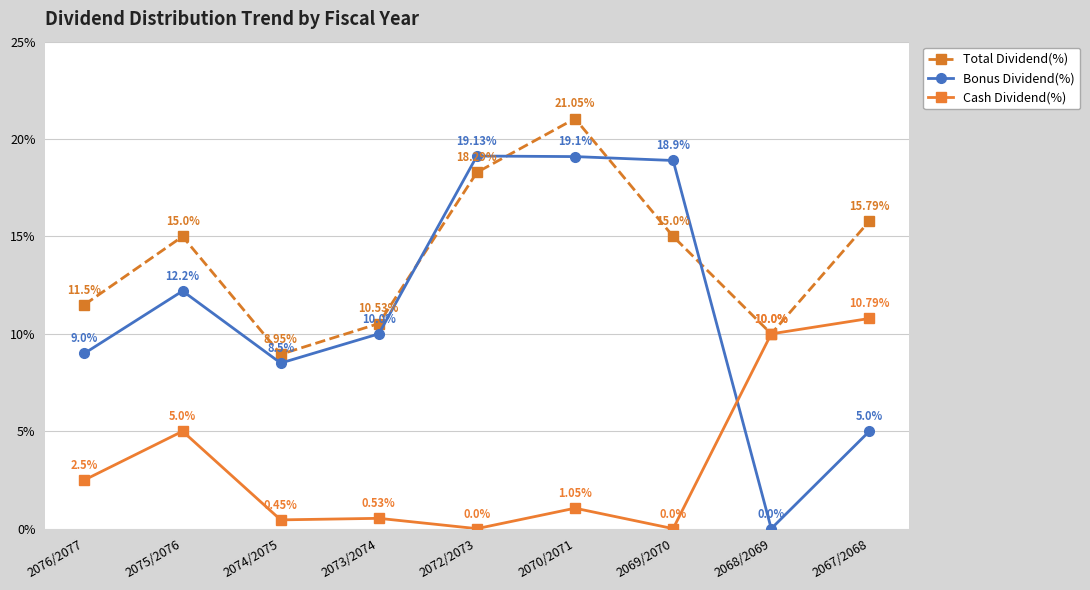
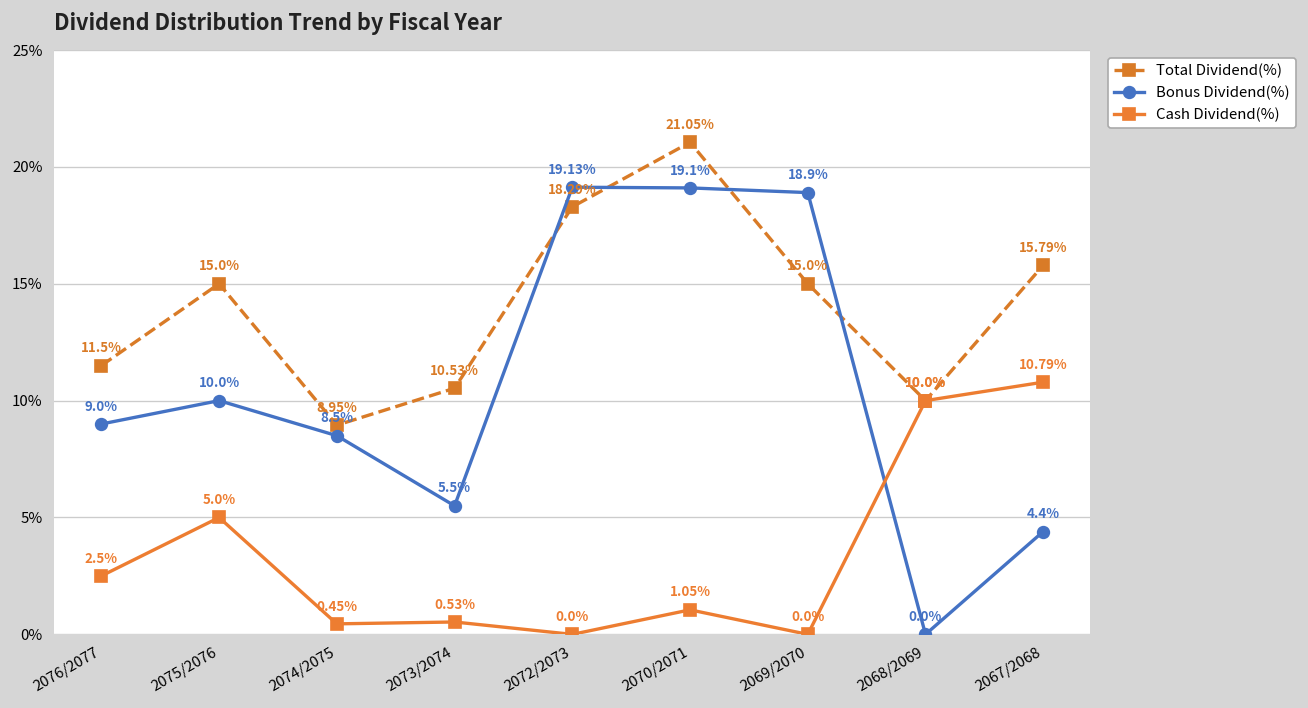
  {
    "Bonus Dividend(%)": {
      "2076/2077": "9.0%",
-     "2075/2076": "12.2%",
-     "2073/2074": "10.0%",
+     "2075/2076": "10.0%",
+     "2073/2074": "5.5%",
      "2072/2073": "19.13%",
      "2070/2071": "19.1%",
      "2069/2070": "18.9%",
      "2068/2069": "0.0%",
-     "2067/2068": "5.0%"
+     "2067/2068": "4.4%"
    }
  }
